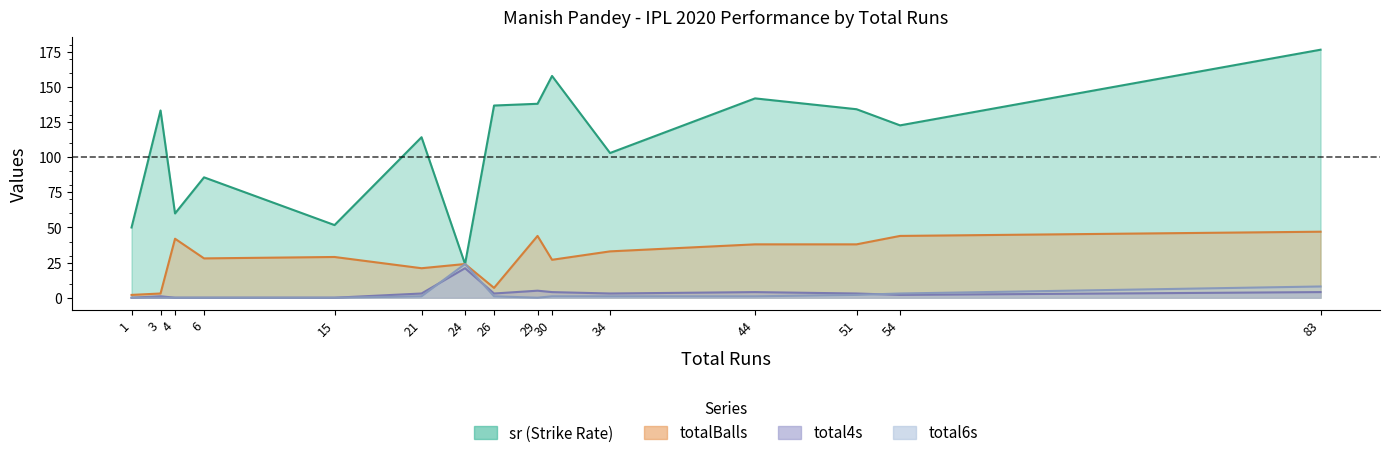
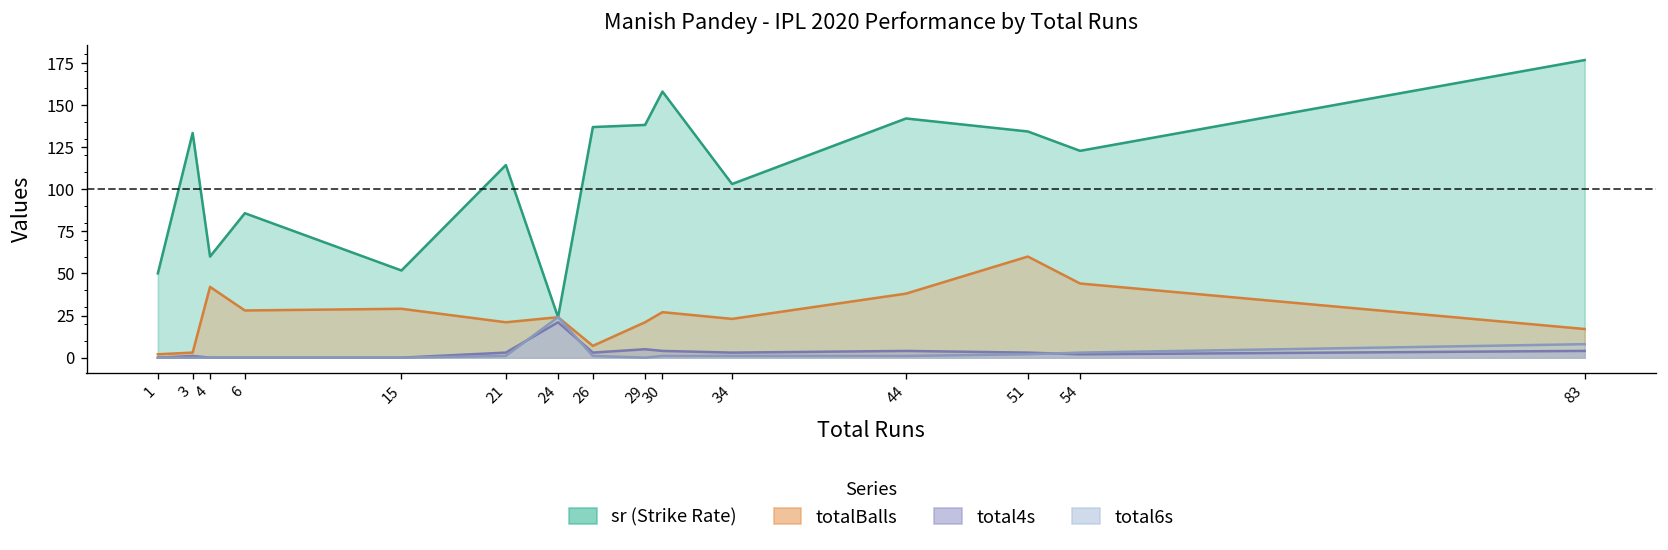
  {
    "totalBalls": {
      "1": 2,
      "3": 3,
      "4": 42,
      "6": 28,
      "15": 29,
      "21": 21,
      "26": 7,
-     "29": 44,
+     "29": 21,
      "30": 27,
-     "34": 33,
+     "34": 23,
      "44": 38,
-     "51": 38,
+     "51": 60,
      "54": 44,
-     "83": 47
+     "83": 17
    }
  }
